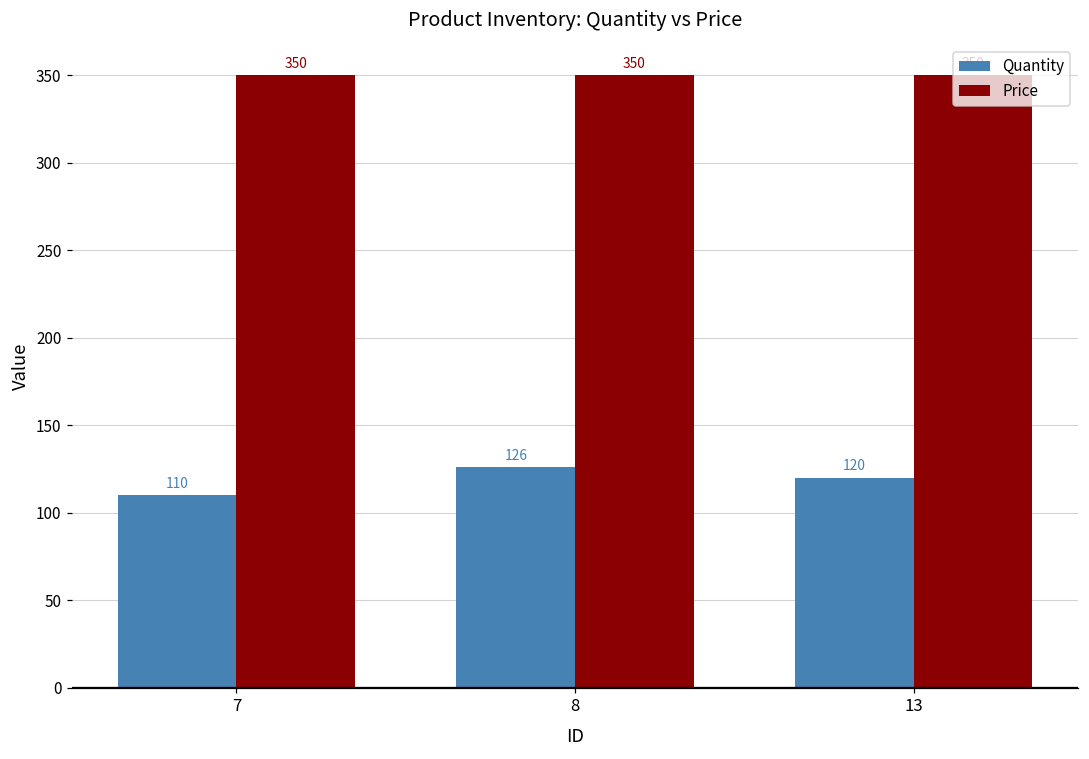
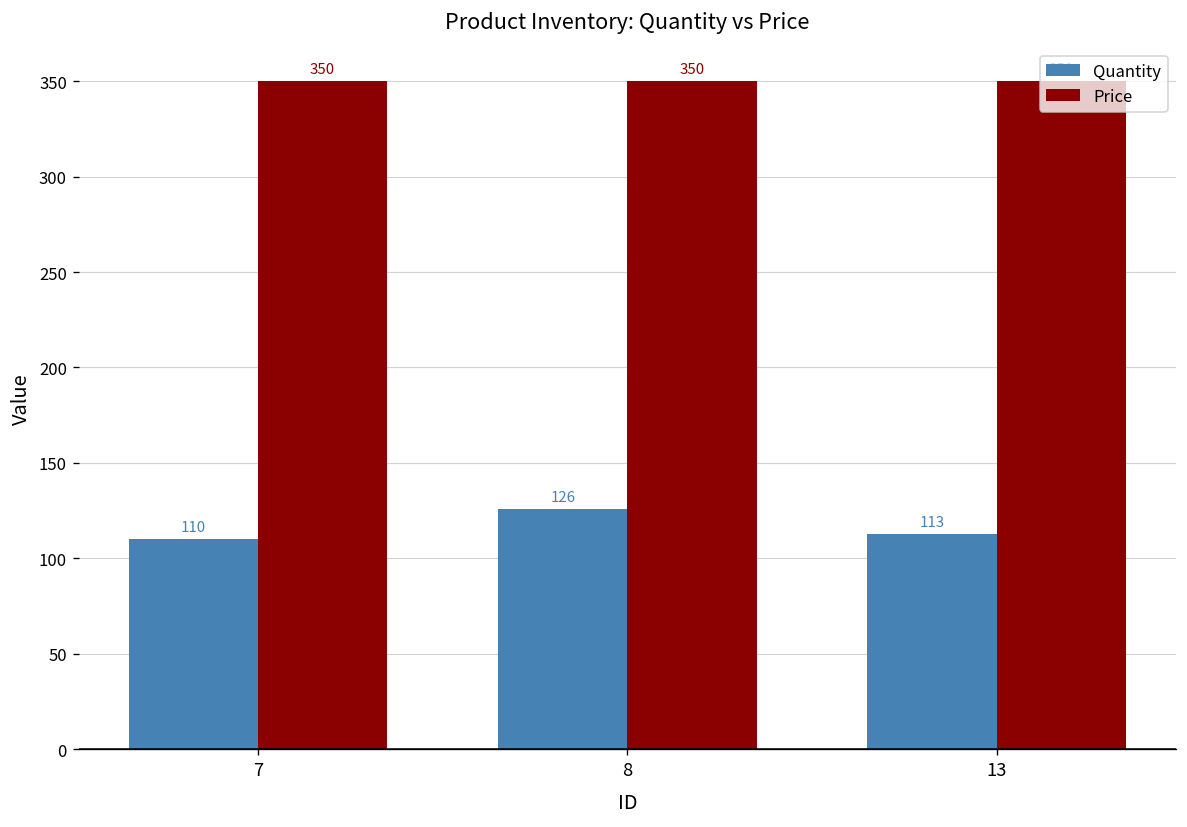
  {
    "Quantity": {
      "7": 110,
      "8": 126,
-     "13": 120
+     "13": 113
    },
    "Price": {
      "7": 350,
      "8": 350
    }
  }
